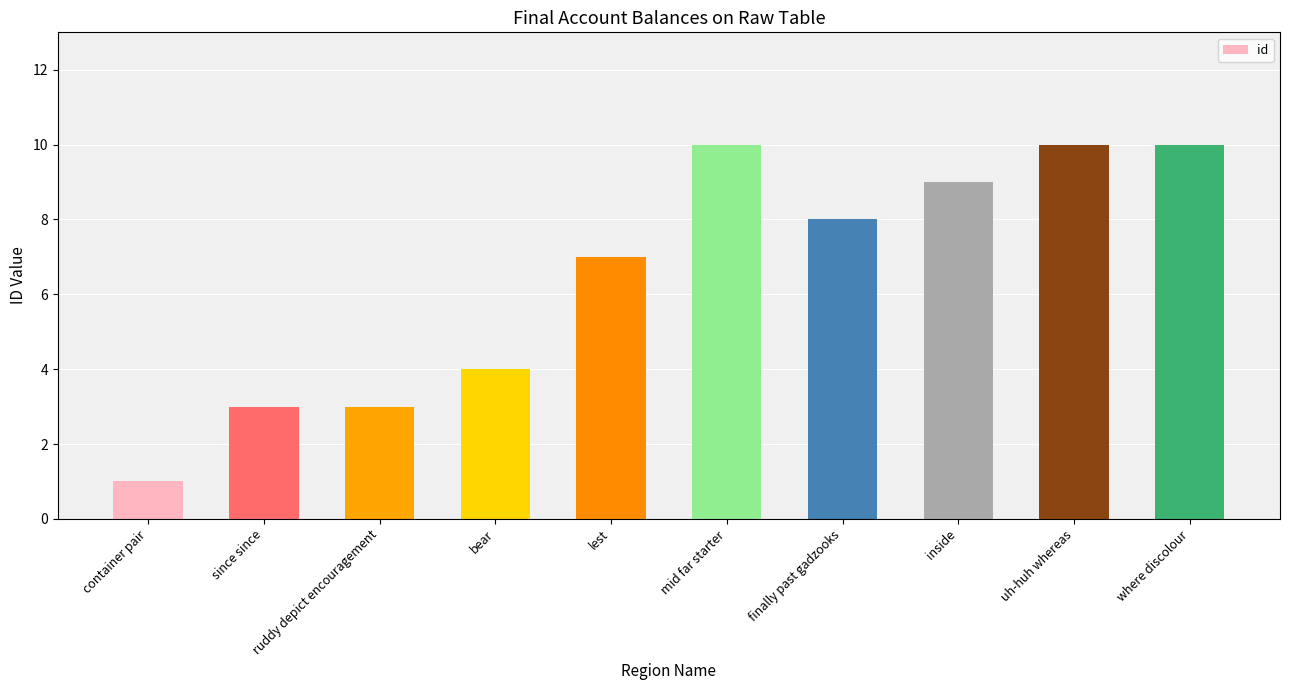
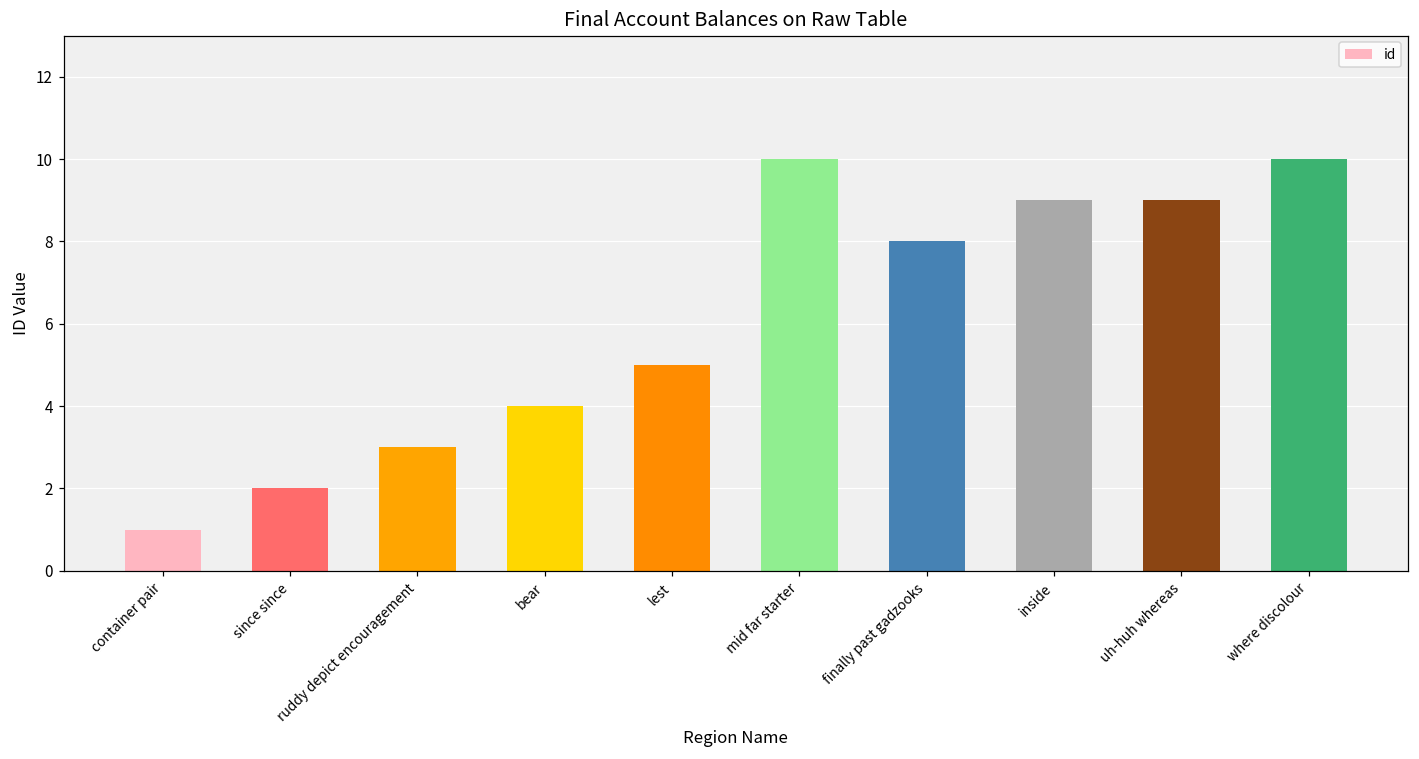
  {
    "container pair": 1,
-   "since since": 3,
+   "since since": 2,
    "ruddy depict encouragement": 3,
    "bear": 4,
-   "lest": 7,
+   "lest": 5,
    "mid far starter": 10,
    "finally past gadzooks": 8,
    "inside": 9,
-   "uh-huh whereas": 10,
+   "uh-huh whereas": 9,
    "where discolour": 10
  }
